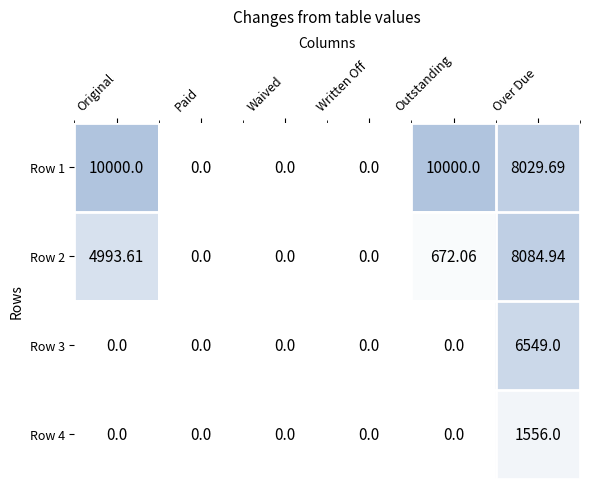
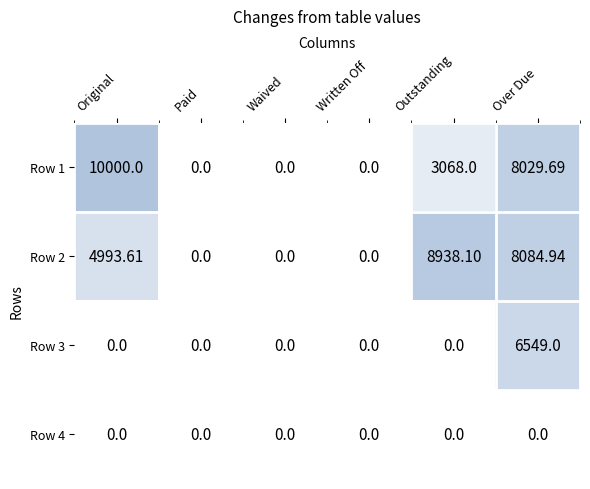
  {
    "Row 1": {
      "Original": 10000.0,
      "Paid": 0.0,
      "Waived": 0.0,
      "Written Off": 0.0,
-     "Outstanding": 10000.0,
+     "Outstanding": 3068.0,
      "Over Due": 8029.69
    },
    "Row 2": {
      "Original": 4993.61,
      "Paid": 0.0,
      "Waived": 0.0,
      "Written Off": 0.0,
-     "Outstanding": 672.06,
+     "Outstanding": 8938.10,
      "Over Due": 8084.94
    },
    "Row 3": {
      "Original": 0.0,
      "Paid": 0.0,
      "Waived": 0.0,
      "Written Off": 0.0,
      "Outstanding": 0.0,
      "Over Due": 6549.0
    },
    "Row 4": {
      "Original": 0.0,
      "Paid": 0.0,
      "Waived": 0.0,
      "Written Off": 0.0,
      "Outstanding": 0.0,
-     "Over Due": 1556.0
+     "Over Due": 0.0
    }
  }
